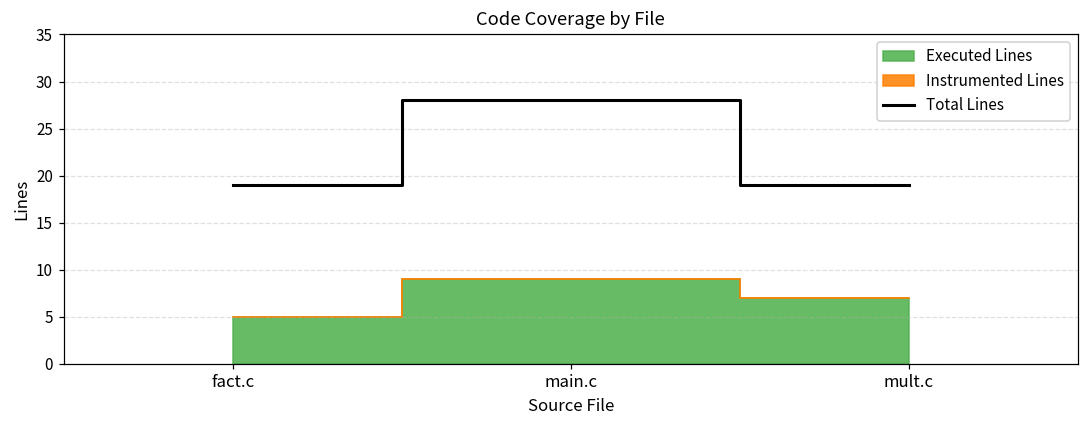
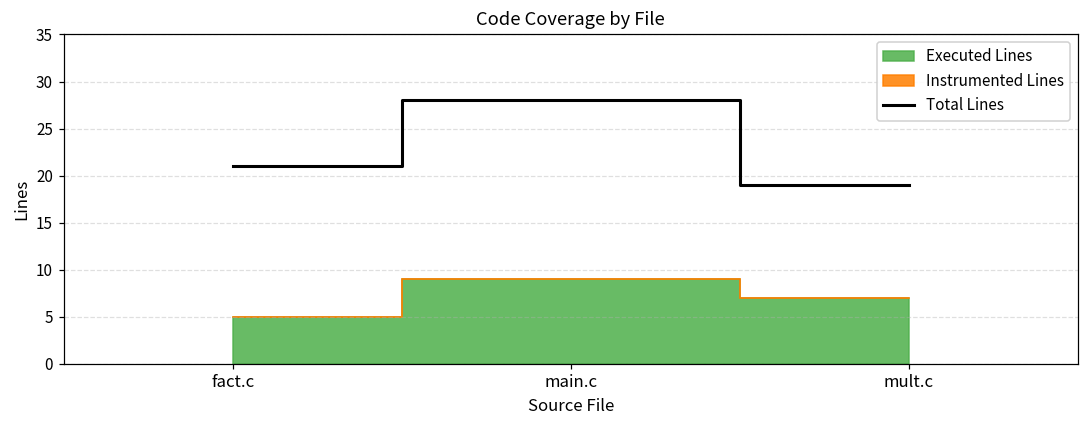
  {
    "Total Lines": {
-     "fact.c": 19,
+     "fact.c": 21,
      "main.c": 28,
      "mult.c": 19
    }
  }
